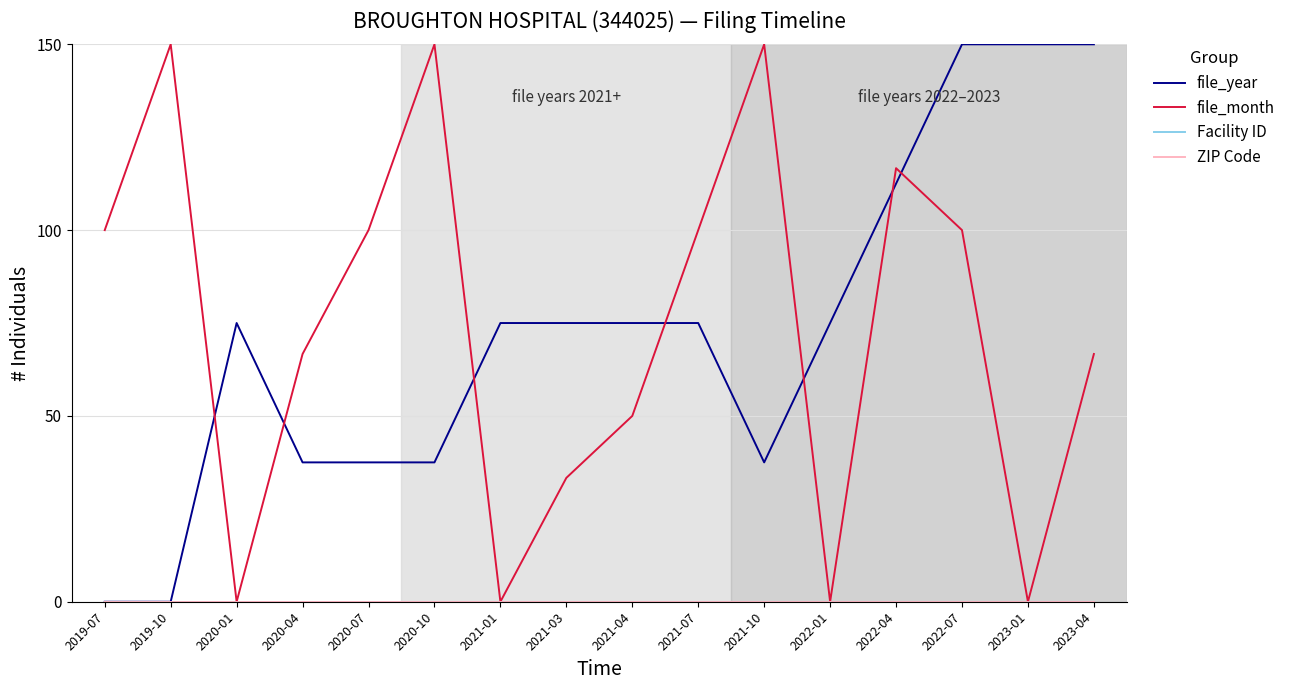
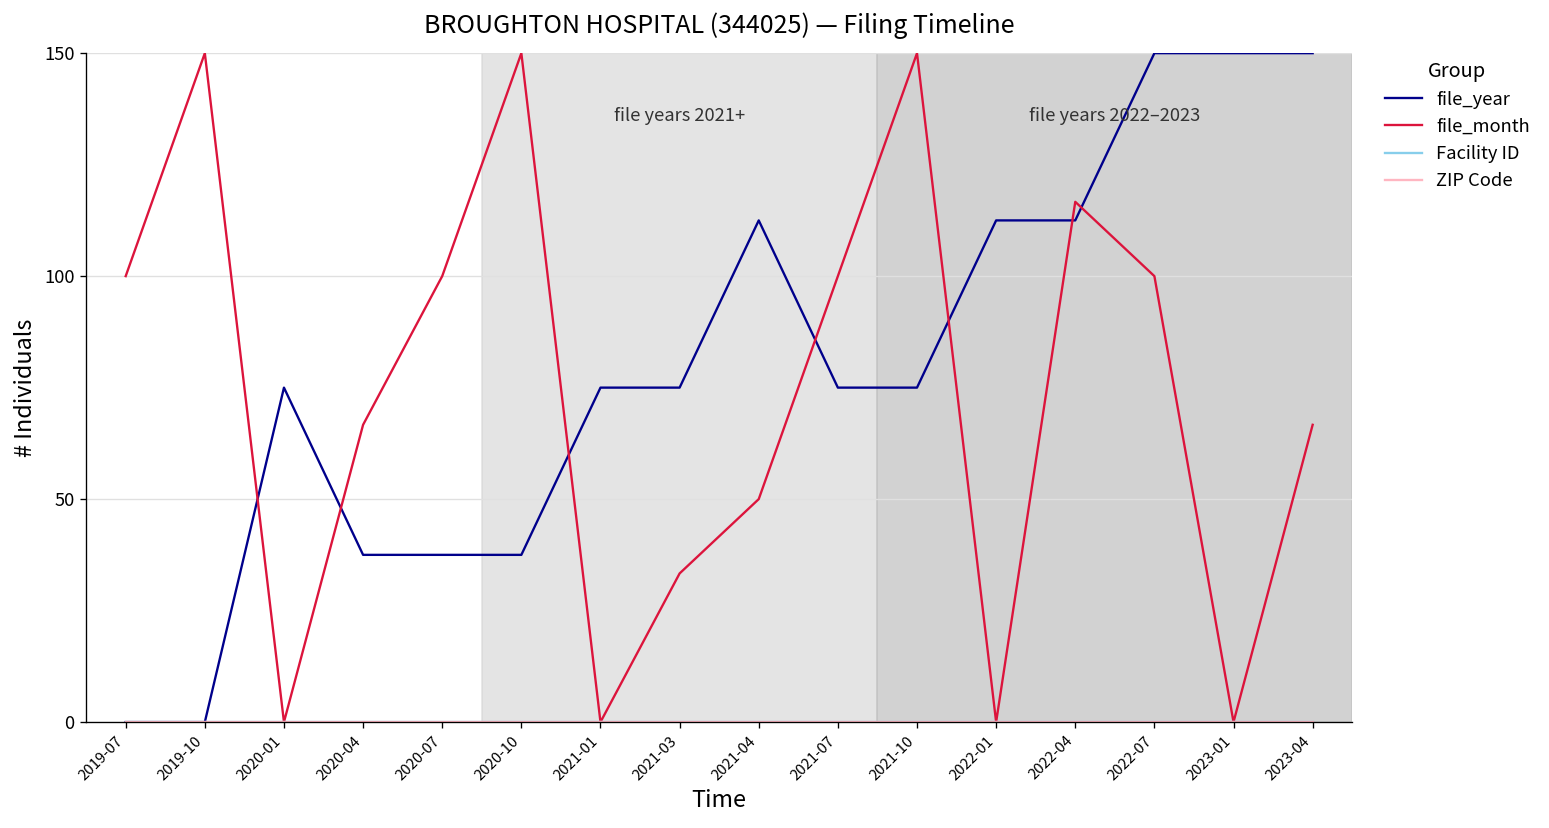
  {
    "file_year": {
      "2020-01": 75,
      "2020-04": 38,
      "2020-07": 38,
      "2020-10": 38,
      "2021-01": 75,
      "2021-03": 75,
-     "2021-04": 75,
+     "2021-04": 113,
      "2021-07": 75,
-     "2021-10": 38,
-     "2022-01": 75,
+     "2021-10": 75,
+     "2022-01": 113,
      "2022-04": 113,
      "2022-07": 150,
      "2023-01": 150,
      "2023-04": 150
    },
    "file_month": {
      "2019-07": 100,
      "2019-10": 150,
      "2020-04": 67,
      "2020-07": 100,
      "2020-10": 150,
      "2021-03": 33,
      "2021-04": 50,
      "2021-07": 100,
      "2021-10": 150,
      "2022-04": 117,
      "2022-07": 100,
      "2023-04": 67
    },
    "ZIP Code": {
      "2020-04": 0,
      "2020-07": 0,
      "2020-10": 0,
      "2021-03": 0,
      "2021-04": 0,
      "2021-07": 0,
      "2021-10": 0,
      "2022-04": 0,
      "2022-07": 0,
      "2023-04": 0
    }
  }
